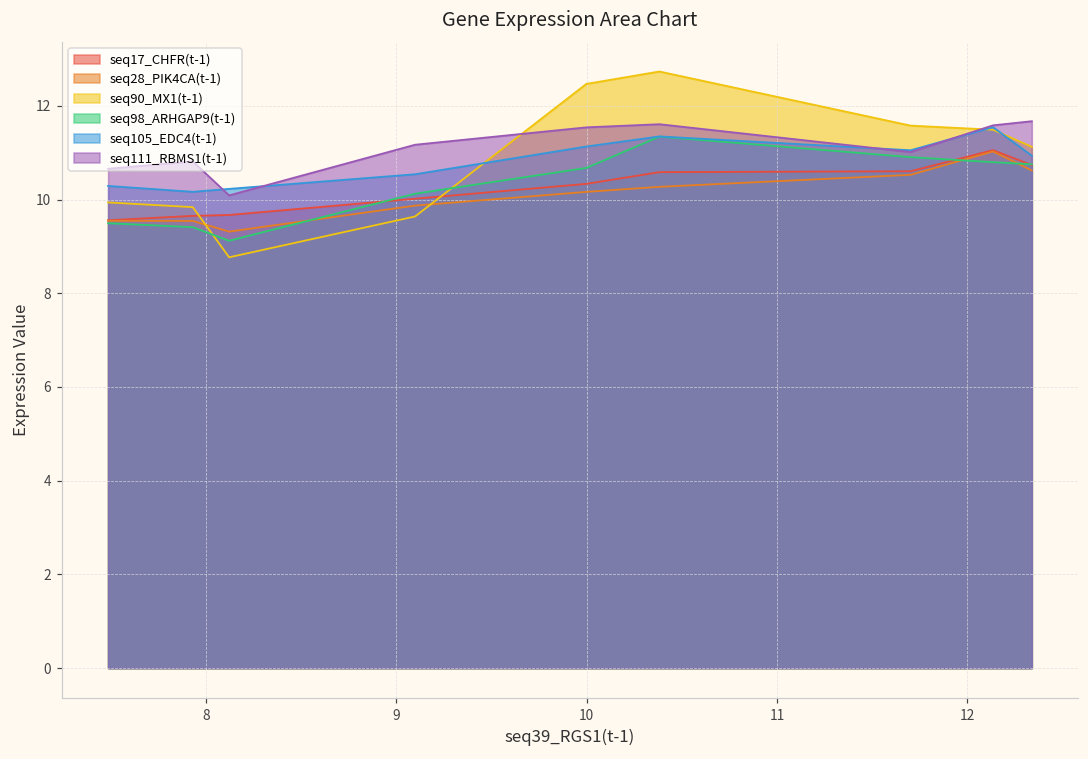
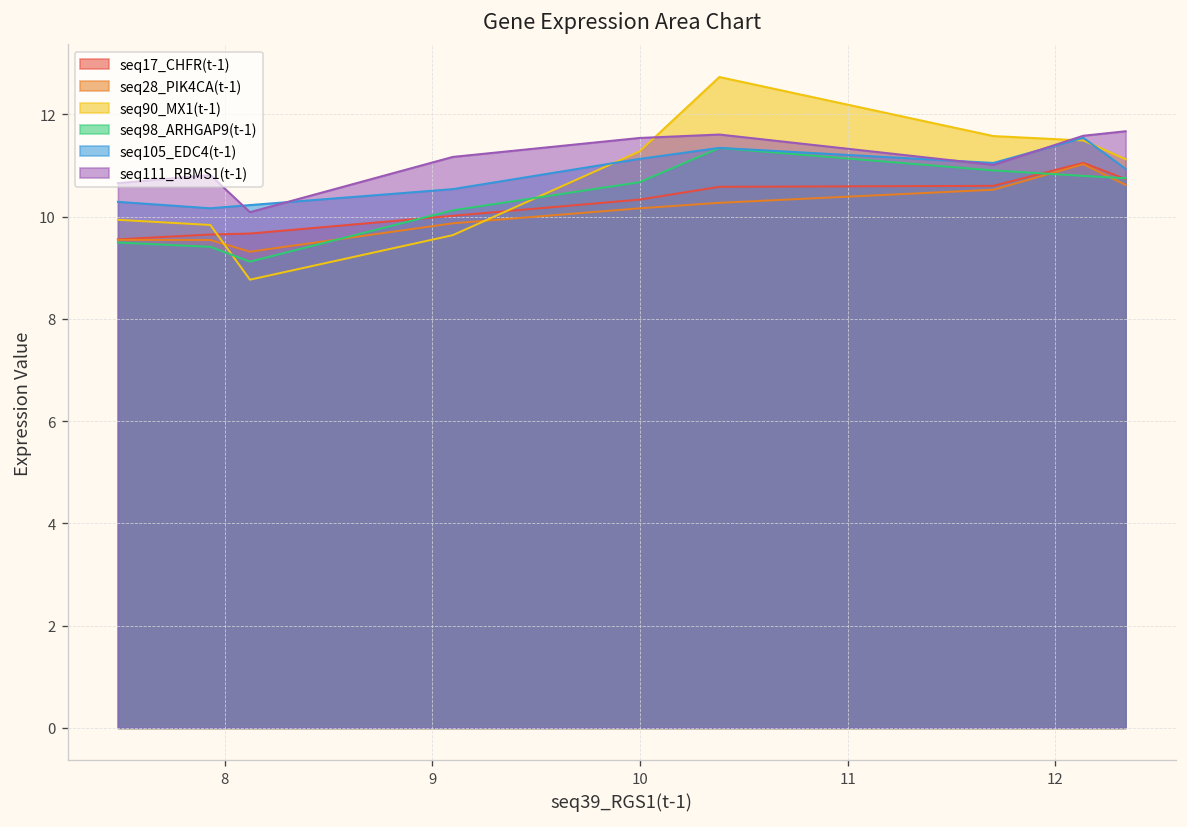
  {
    "seq90_MX1(t-1)": {
-     "10": 12.5
+     "10": 11.3
    },
    "seq98_ARHGAP9(t-1)": {
      "10": 10.7
    },
    "seq105_EDC4(t-1)": {
      "10": 11.1
    },
    "seq111_RBMS1(t-1)": {
      "10": 11.5
    }
  }
